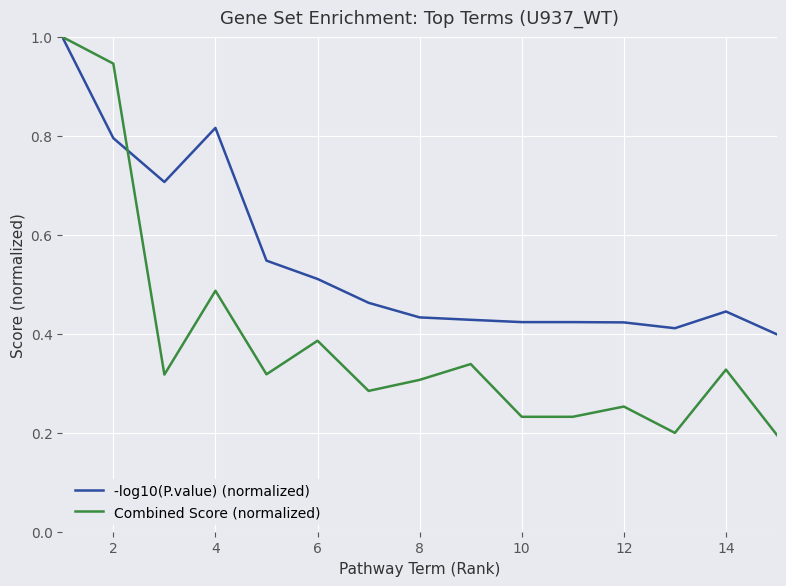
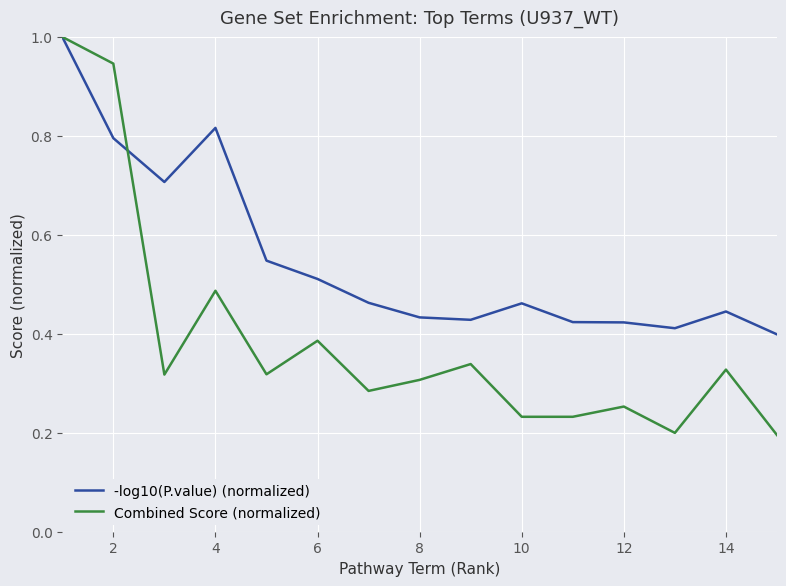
  {
    "-log10(P.value) (normalized)": {
      "2": 0.80,
      "4": 0.82,
      "6": 0.51,
      "8": 0.43,
-     "10": 0.42,
+     "10": 0.46,
      "12": 0.42,
      "14": 0.45
    },
    "Combined Score (normalized)": {
      "2": 0.95,
      "4": 0.49,
      "6": 0.39,
      "8": 0.31,
      "10": 0.23,
      "12": 0.25,
      "14": 0.33
    }
  }
